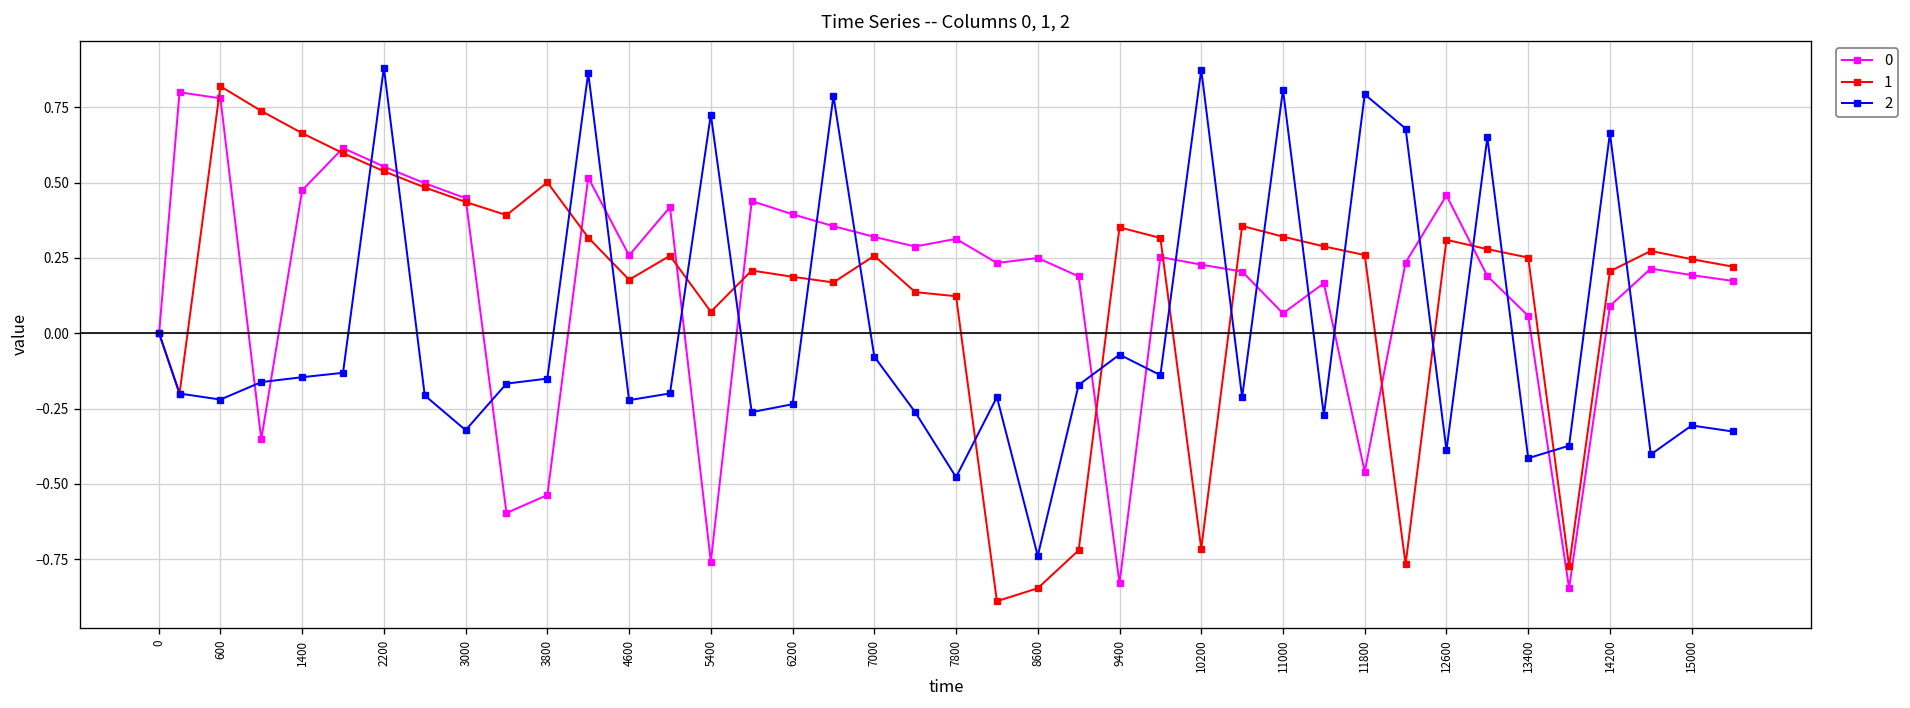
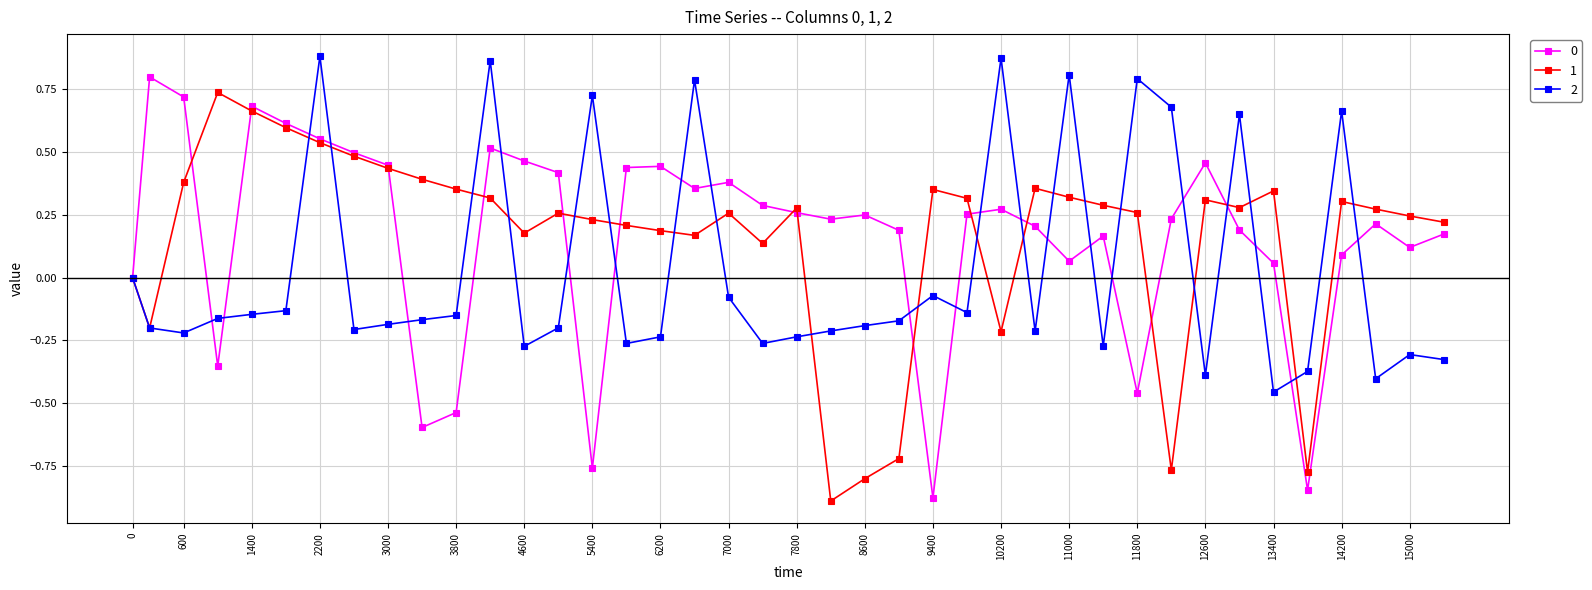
  {
    "0": {
-     "600": 0.78,
-     "1400": 0.47,
+     "600": 0.72,
+     "1400": 0.68,
      "2200": 0.55,
      "3000": 0.45,
      "3800": -0.54,
-     "4600": 0.26,
+     "4600": 0.47,
      "5400": -0.76,
-     "6200": 0.40,
-     "7000": 0.32,
-     "7800": 0.31,
+     "6200": 0.44,
+     "7000": 0.38,
+     "7800": 0.26,
      "8600": 0.25,
-     "9400": -0.83,
-     "10200": 0.23,
+     "9400": -0.88,
+     "10200": 0.27,
      "11000": 0.07,
      "11800": -0.46,
      "12600": 0.46,
      "13400": 0.06,
      "14200": 0.09,
-     "15000": 0.19
+     "15000": 0.12
    },
    "1": {
-     "600": 0.82,
+     "600": 0.38,
      "1400": 0.66,
      "2200": 0.54,
      "3000": 0.44,
-     "3800": 0.50,
+     "3800": 0.35,
      "4600": 0.18,
-     "5400": 0.07,
+     "5400": 0.23,
      "6200": 0.19,
      "7000": 0.26,
-     "7800": 0.12,
-     "8600": -0.85,
+     "7800": 0.28,
+     "8600": -0.80,
      "9400": 0.35,
-     "10200": -0.72,
+     "10200": -0.21,
      "11000": 0.32,
      "11800": 0.26,
      "12600": 0.31,
-     "13400": 0.25,
-     "14200": 0.21,
+     "13400": 0.35,
+     "14200": 0.30,
      "15000": 0.25
    },
    "2": {
      "600": -0.22,
      "1400": -0.15,
      "2200": 0.88,
-     "3000": -0.32,
+     "3000": -0.19,
      "3800": -0.15,
-     "4600": -0.22,
+     "4600": -0.27,
      "5400": 0.73,
      "6200": -0.24,
      "7000": -0.08,
-     "7800": -0.48,
-     "8600": -0.74,
+     "7800": -0.24,
+     "8600": -0.19,
      "9400": -0.07,
      "10200": 0.87,
      "11000": 0.81,
      "11800": 0.79,
      "12600": -0.39,
-     "13400": -0.41,
+     "13400": -0.46,
      "14200": 0.66,
      "15000": -0.31
    }
  }
